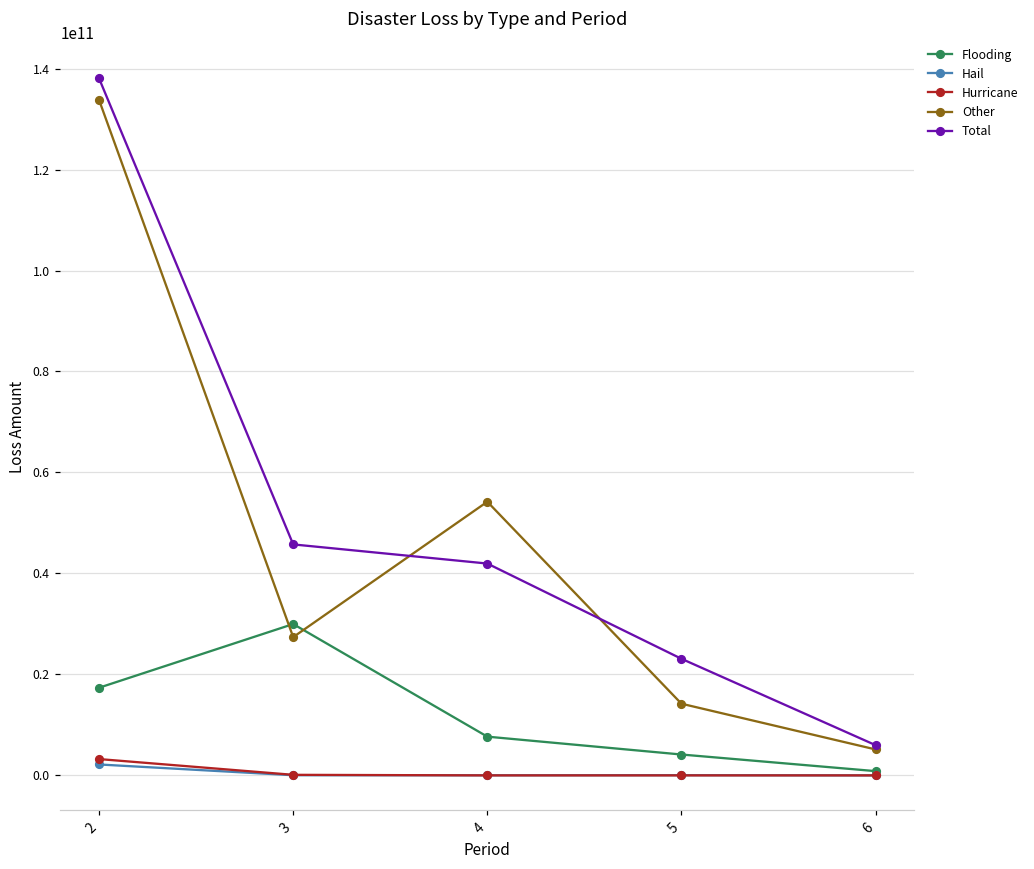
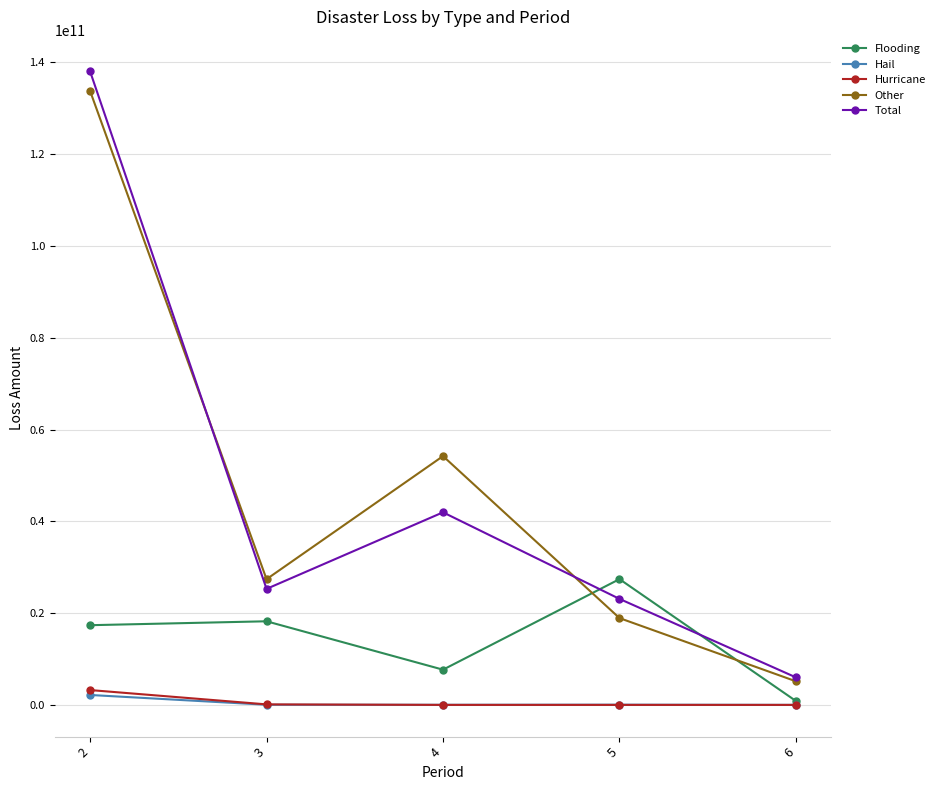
  {
    "Flooding": {
      "2": 17000000000,
-     "3": 30000000000,
+     "3": 18000000000,
      "4": 8000000000,
-     "5": 4000000000,
+     "5": 27000000000,
      "6": 1000000000
    },
    "Hail": {
      "2": 2000000000
    },
    "Hurricane": {
      "2": 3000000000
    },
    "Other": {
      "2": 134000000000,
      "3": 27000000000,
      "4": 54000000000,
-     "5": 14000000000,
+     "5": 19000000000,
      "6": 5000000000
    },
    "Total": {
      "2": 138000000000,
-     "3": 46000000000,
+     "3": 25000000000,
      "4": 42000000000,
      "5": 23000000000,
      "6": 6000000000
    }
  }
